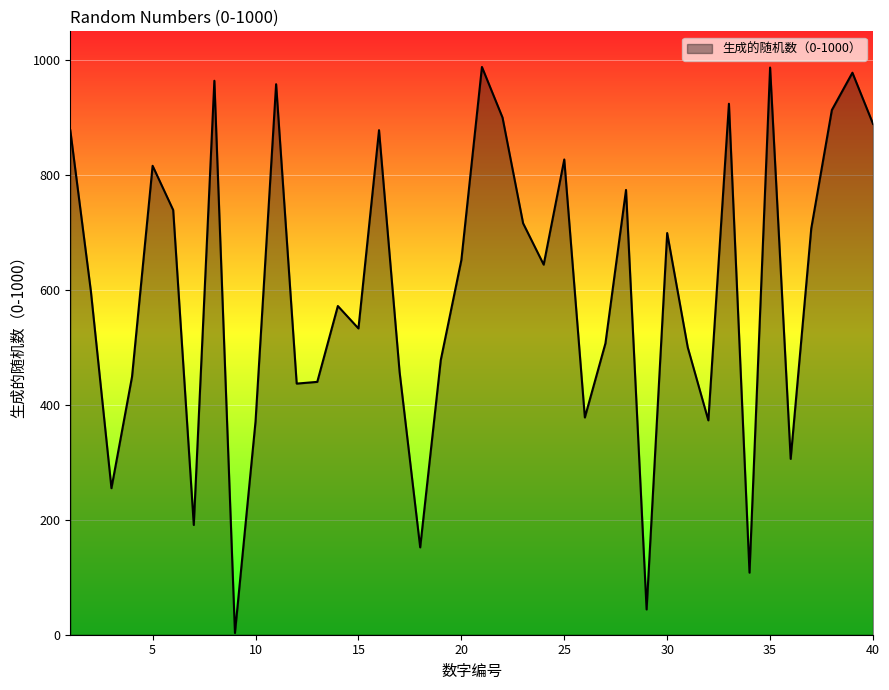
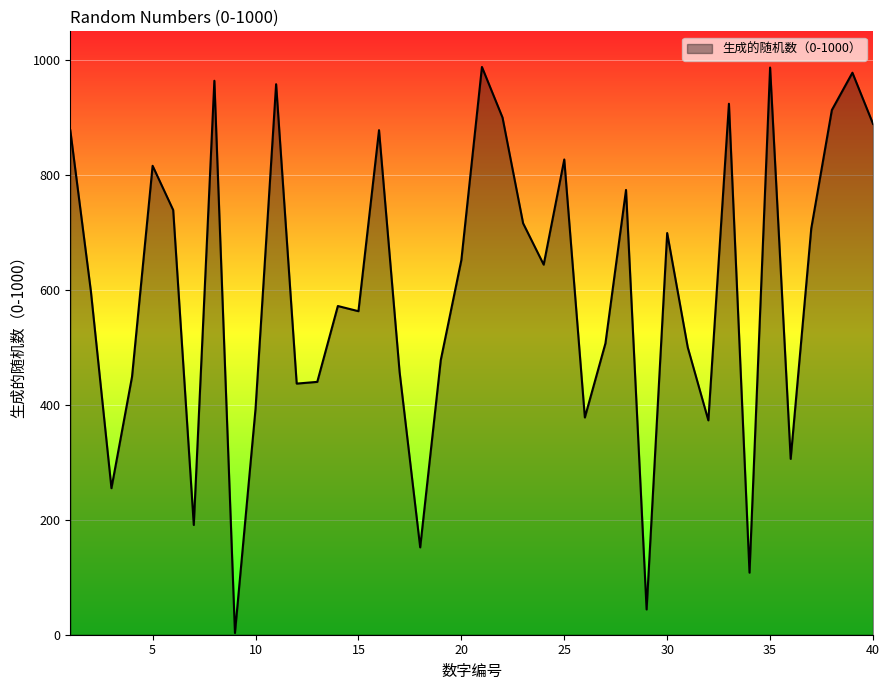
  {
    "5": 820,
-   "10": 370,
-   "15": 530,
+   "10": 390,
+   "15": 560,
    "20": 650,
    "25": 830,
    "30": 700,
    "35": 990,
    "40": 890
  }
